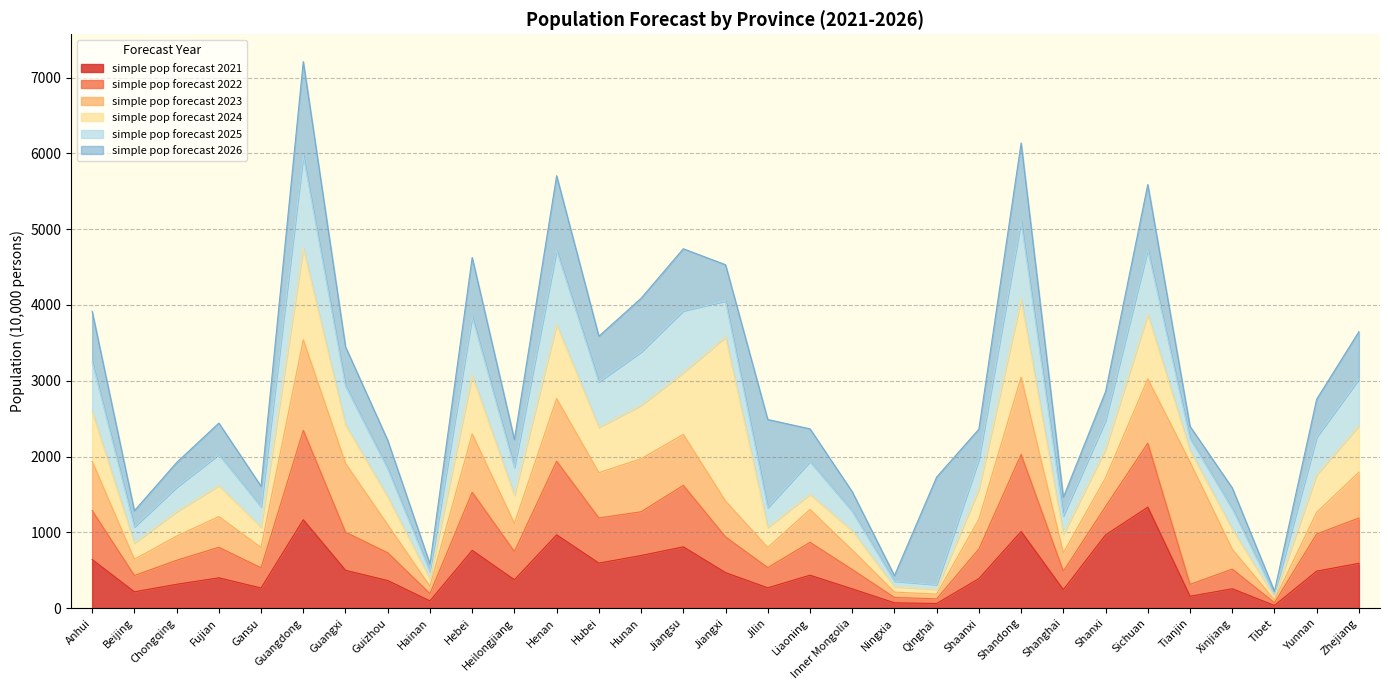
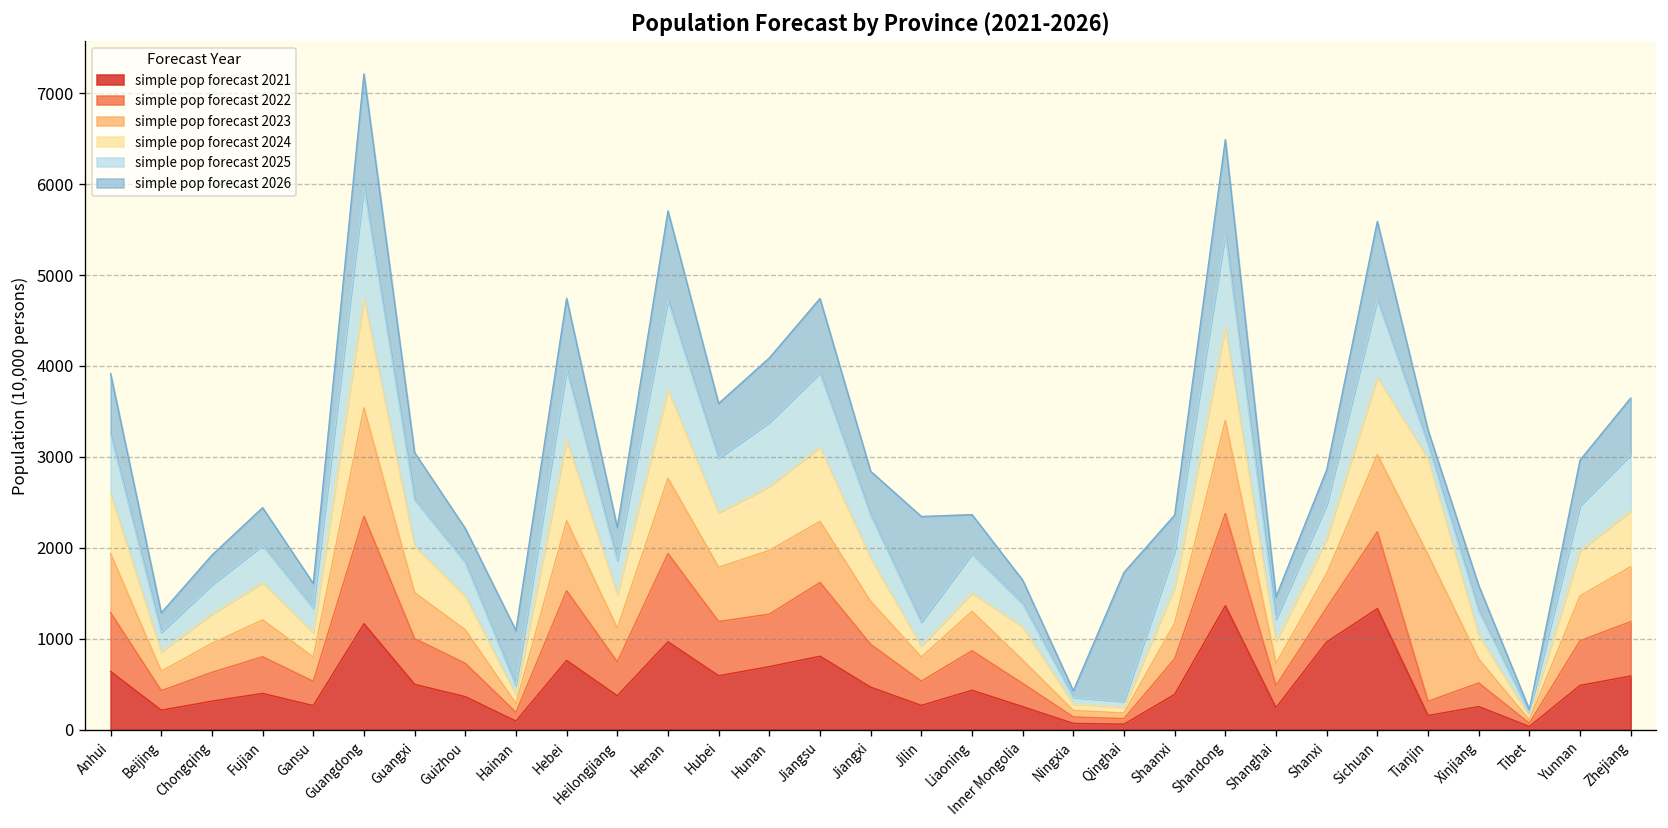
  {
    "simple pop forecast 2021": {
      "Anhui": 600,
      "Beijing": 200,
      "Chongqing": 300,
      "Fujian": 400,
      "Gansu": 300,
      "Guangdong": 1200,
      "Guangxi": 500,
      "Guizhou": 400,
      "Hainan": 100,
      "Hebei": 800,
      "Heilongjiang": 400,
      "Henan": 1000,
      "Hubei": 600,
      "Hunan": 700,
      "Jiangsu": 800,
      "Jiangxi": 500,
      "Jilin": 300,
      "Liaoning": 400,
      "Inner Mongolia": 300,
      "Ningxia": 100,
      "Qinghai": 100,
      "Shaanxi": 400,
-     "Shandong": 1000,
+     "Shandong": 1400,
      "Shanghai": 200,
      "Shanxi": 1000,
      "Sichuan": 1300,
      "Tianjin": 200,
      "Xinjiang": 300,
      "Tibet": 0,
      "Yunnan": 500,
      "Zhejiang": 600
    },
    "simple pop forecast 2022": {
      "Anhui": 600,
      "Beijing": 200,
      "Chongqing": 300,
      "Fujian": 400,
      "Gansu": 300,
      "Guangdong": 1200,
      "Guangxi": 500,
      "Guizhou": 400,
      "Hainan": 100,
      "Hebei": 800,
      "Heilongjiang": 400,
      "Henan": 1000,
      "Hubei": 600,
      "Hunan": 600,
      "Jiangsu": 800,
      "Jiangxi": 500,
      "Jilin": 300,
      "Liaoning": 400,
      "Inner Mongolia": 300,
      "Ningxia": 100,
      "Qinghai": 100,
      "Shaanxi": 400,
      "Shandong": 1000,
      "Shanghai": 200,
      "Shanxi": 400,
      "Sichuan": 800,
      "Tianjin": 200,
      "Xinjiang": 300,
      "Tibet": 0,
      "Yunnan": 500,
      "Zhejiang": 600
    },
    "simple pop forecast 2023": {
      "Anhui": 700,
      "Beijing": 200,
      "Chongqing": 300,
      "Fujian": 400,
      "Gansu": 300,
      "Guangdong": 1200,
-     "Guangxi": 900,
+     "Guangxi": 500,
      "Guizhou": 400,
      "Hainan": 100,
      "Hebei": 800,
      "Heilongjiang": 400,
      "Henan": 800,
      "Hubei": 600,
      "Hunan": 700,
      "Jiangsu": 700,
      "Jiangxi": 500,
      "Jilin": 300,
      "Liaoning": 400,
      "Inner Mongolia": 300,
      "Ningxia": 100,
      "Qinghai": 100,
      "Shaanxi": 400,
      "Shandong": 1000,
      "Shanghai": 200,
      "Shanxi": 400,
      "Sichuan": 800,
      "Tianjin": 1600,
      "Xinjiang": 300,
      "Tibet": 0,
-     "Yunnan": 300,
+     "Yunnan": 500,
      "Zhejiang": 600
    },
    "simple pop forecast 2024": {
      "Anhui": 700,
      "Beijing": 200,
      "Chongqing": 300,
      "Fujian": 400,
      "Gansu": 300,
      "Guangdong": 1200,
      "Guangxi": 500,
      "Guizhou": 400,
      "Hainan": 100,
-     "Hebei": 800,
+     "Hebei": 900,
      "Heilongjiang": 400,
      "Henan": 1000,
      "Hubei": 600,
      "Hunan": 700,
      "Jiangsu": 800,
-     "Jiangxi": 2200,
-     "Jilin": 300,
+     "Jiangxi": 500,
+     "Jilin": 100,
      "Liaoning": 200,
-     "Inner Mongolia": 300,
+     "Inner Mongolia": 400,
      "Ningxia": 100,
      "Qinghai": 100,
      "Shaanxi": 400,
      "Shandong": 1000,
      "Shanghai": 200,
      "Shanxi": 400,
      "Sichuan": 900,
-     "Tianjin": 200,
+     "Tianjin": 1100,
      "Xinjiang": 300,
      "Tibet": 0,
      "Yunnan": 500,
      "Zhejiang": 600
    },
    "simple pop forecast 2025": {
      "Anhui": 700,
      "Beijing": 200,
      "Chongqing": 300,
      "Fujian": 400,
      "Gansu": 300,
      "Guangdong": 1200,
      "Guangxi": 500,
      "Guizhou": 400,
      "Hainan": 100,
      "Hebei": 800,
      "Heilongjiang": 400,
      "Henan": 1000,
      "Hubei": 600,
      "Hunan": 700,
      "Jiangsu": 800,
      "Jiangxi": 500,
      "Jilin": 300,
      "Liaoning": 400,
      "Inner Mongolia": 300,
      "Ningxia": 100,
      "Qinghai": 100,
      "Shaanxi": 400,
      "Shandong": 1000,
      "Shanghai": 200,
      "Shanxi": 400,
      "Sichuan": 900,
      "Tianjin": 200,
      "Xinjiang": 300,
      "Tibet": 0,
      "Yunnan": 500,
      "Zhejiang": 600
    },
    "simple pop forecast 2026": {
      "Anhui": 700,
      "Beijing": 200,
      "Chongqing": 300,
      "Fujian": 400,
      "Gansu": 300,
      "Guangdong": 1200,
      "Guangxi": 500,
      "Guizhou": 400,
-     "Hainan": 100,
+     "Hainan": 600,
      "Hebei": 800,
      "Heilongjiang": 400,
      "Henan": 1000,
      "Hubei": 600,
      "Hunan": 700,
      "Jiangsu": 800,
      "Jiangxi": 500,
      "Jilin": 1200,
      "Liaoning": 400,
      "Inner Mongolia": 300,
      "Ningxia": 100,
      "Qinghai": 1400,
      "Shaanxi": 400,
      "Shandong": 1000,
      "Shanghai": 200,
      "Shanxi": 400,
      "Sichuan": 900,
      "Tianjin": 200,
      "Xinjiang": 300,
      "Tibet": 0,
      "Yunnan": 500,
      "Zhejiang": 600
    }
  }
